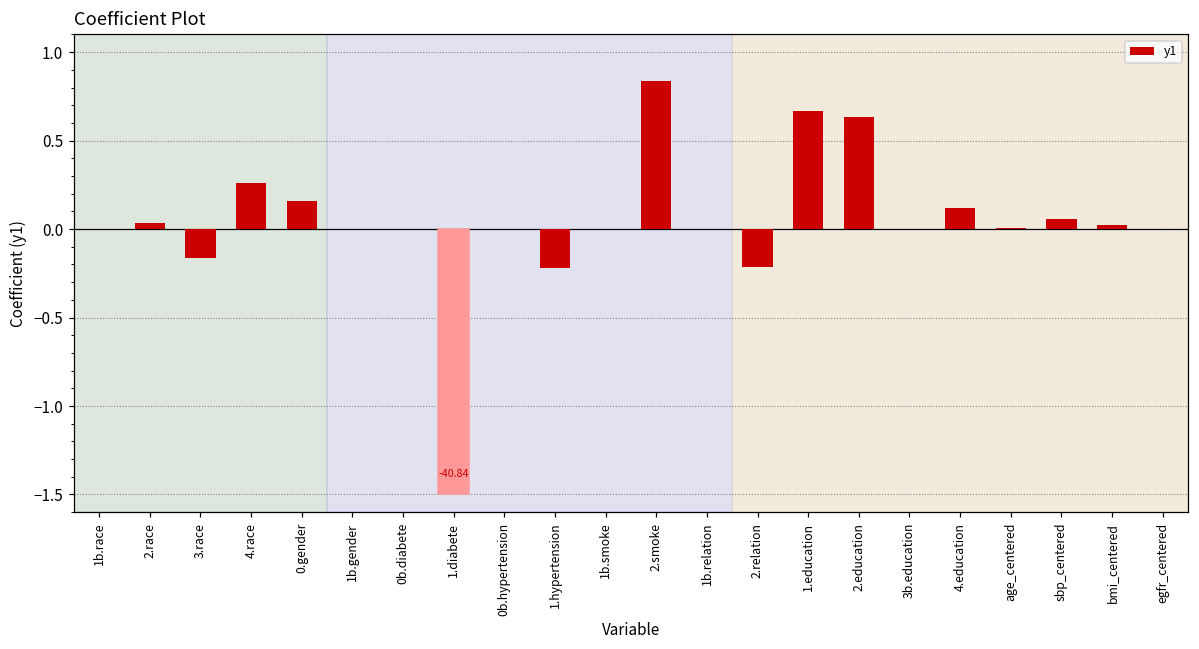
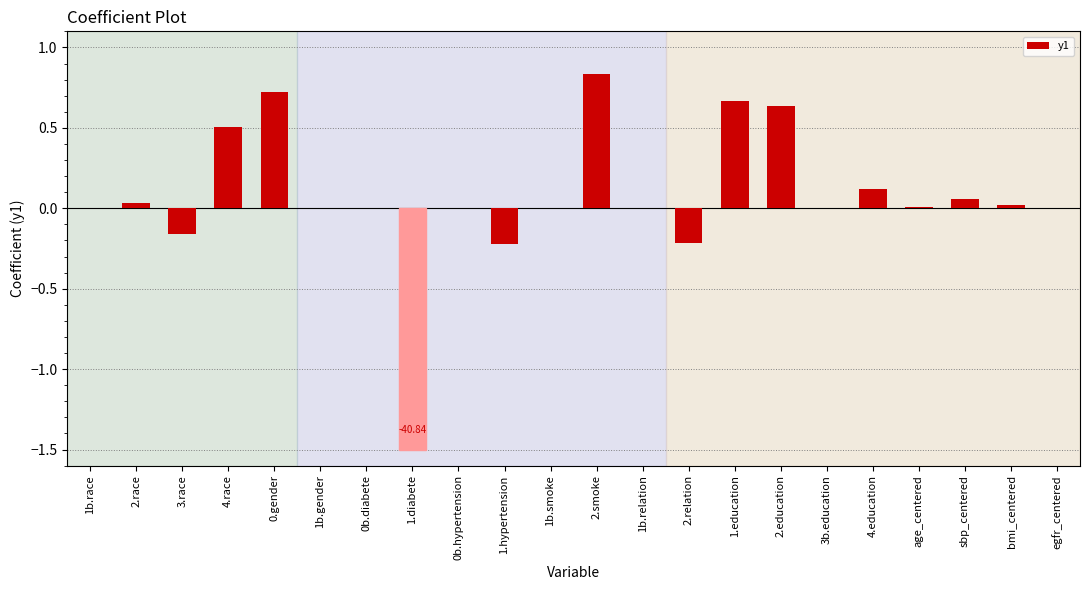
  {
    "1b.race": 0.00,
    "2.race": 0.04,
    "3.race": -0.16,
-   "4.race": 0.26,
-   "0.gender": 0.16,
+   "4.race": 0.51,
+   "0.gender": 0.73,
    "1b.gender": 0.00,
    "0b.diabete": 0.00,
    "0b.hypertension": 0.00,
    "1.hypertension": -0.22,
    "1b.smoke": 0.00,
    "2.smoke": 0.84,
    "1b.relation": 0.00,
    "2.relation": -0.22,
    "1.education": 0.67,
    "2.education": 0.63,
    "3b.education": 0.00,
    "4.education": 0.12,
    "sbp_centered": 0.06,
    "bmi_centered": 0.02
  }
